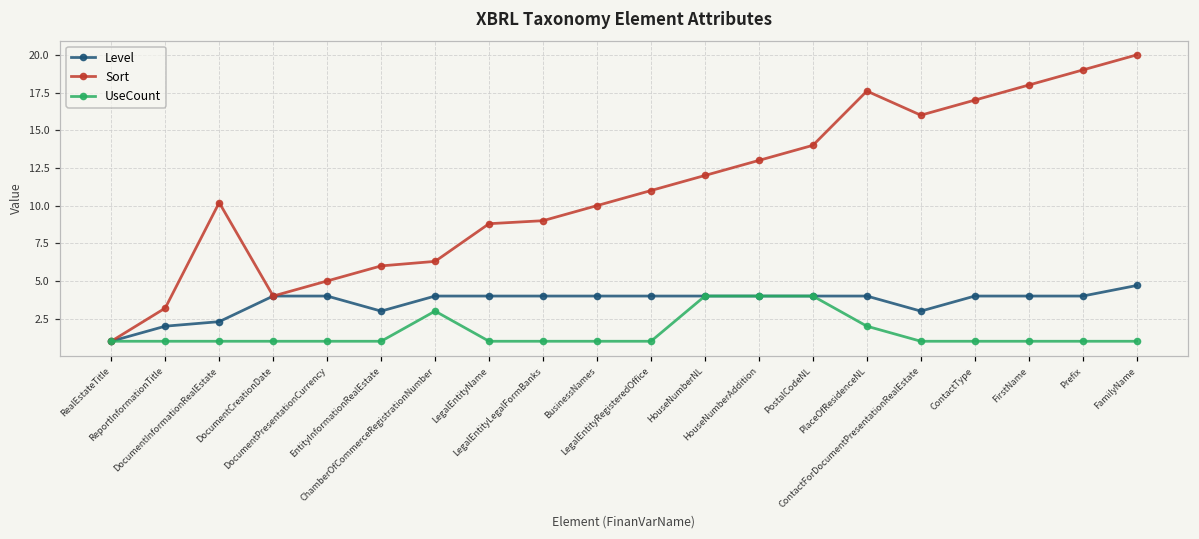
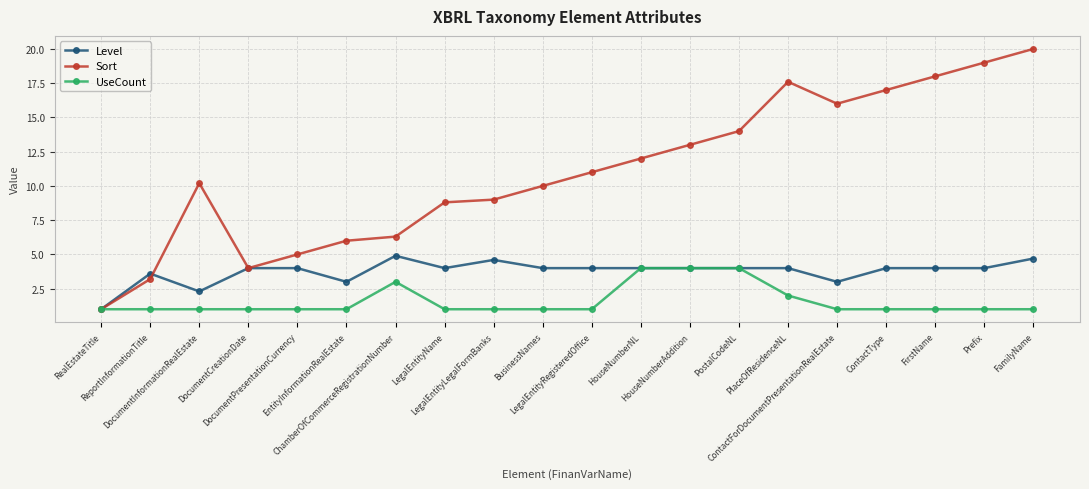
  {
    "Level": {
-     "ReportInformationTitle": 2.0,
+     "ReportInformationTitle": 3.6,
      "DocumentInformationRealEstate": 2.3,
      "DocumentPresentationCurrency": 4.0,
      "EntityInformationRealEstate": 3.0,
-     "ChamberOfCommerceRegistrationNumber": 4.0,
+     "ChamberOfCommerceRegistrationNumber": 4.9,
      "LegalEntityName": 4.0,
-     "LegalEntityLegalFormBanks": 4.0,
+     "LegalEntityLegalFormBanks": 4.6,
      "BusinessNames": 4.0,
      "LegalEntityRegisteredOffice": 4.0,
      "PlaceOfResidenceNL": 4.0,
      "ContactForDocumentPresentationRealEstate": 3.0,
      "ContactType": 4.0,
      "FirstName": 4.0,
      "Prefix": 4.0,
      "FamilyName": 4.7
    },
    "Sort": {
      "ReportInformationTitle": 3.2,
      "DocumentInformationRealEstate": 10.2,
      "DocumentPresentationCurrency": 5.0,
      "EntityInformationRealEstate": 6.0,
      "ChamberOfCommerceRegistrationNumber": 6.3,
      "LegalEntityName": 8.8,
      "LegalEntityLegalFormBanks": 9.0,
      "BusinessNames": 10.0,
      "LegalEntityRegisteredOffice": 11.0,
      "HouseNumberNL": 12.0,
      "HouseNumberAddition": 13.0,
      "PostalCodeNL": 14.0,
      "PlaceOfResidenceNL": 17.6,
      "ContactForDocumentPresentationRealEstate": 16.0,
      "ContactType": 17.0,
      "FirstName": 18.0,
      "Prefix": 19.0,
      "FamilyName": 20.0
    },
    "UseCount": {
      "ReportInformationTitle": 1.0,
      "DocumentInformationRealEstate": 1.0,
      "DocumentCreationDate": 1.0,
      "DocumentPresentationCurrency": 1.0,
      "EntityInformationRealEstate": 1.0,
      "ChamberOfCommerceRegistrationNumber": 3.0,
      "LegalEntityName": 1.0,
      "LegalEntityLegalFormBanks": 1.0,
      "BusinessNames": 1.0,
      "LegalEntityRegisteredOffice": 1.0,
      "PlaceOfResidenceNL": 2.0,
      "ContactForDocumentPresentationRealEstate": 1.0,
      "ContactType": 1.0,
      "FirstName": 1.0,
      "Prefix": 1.0,
      "FamilyName": 1.0
    }
  }
